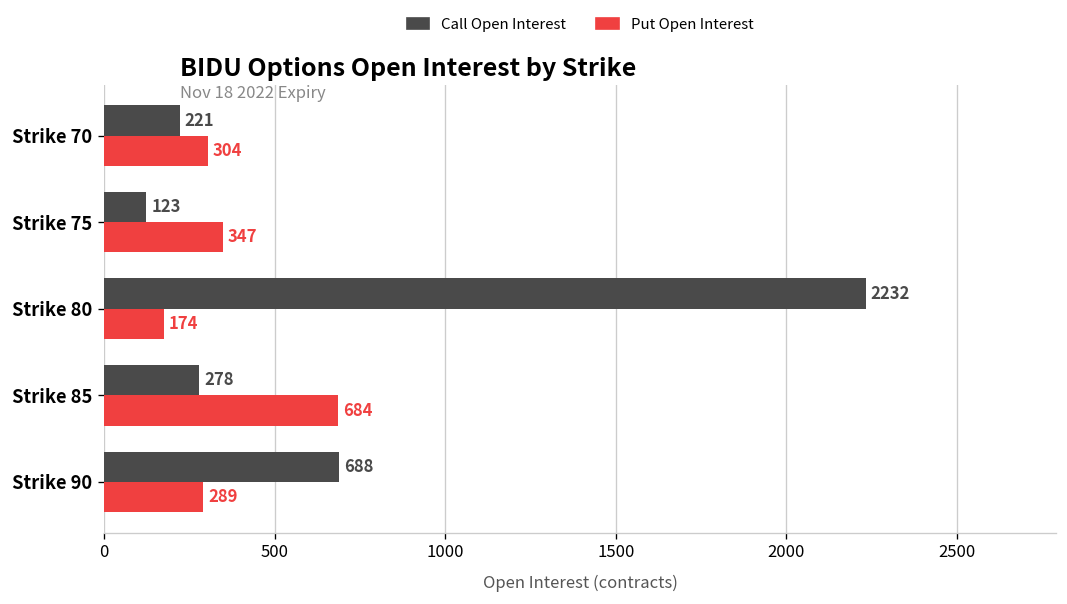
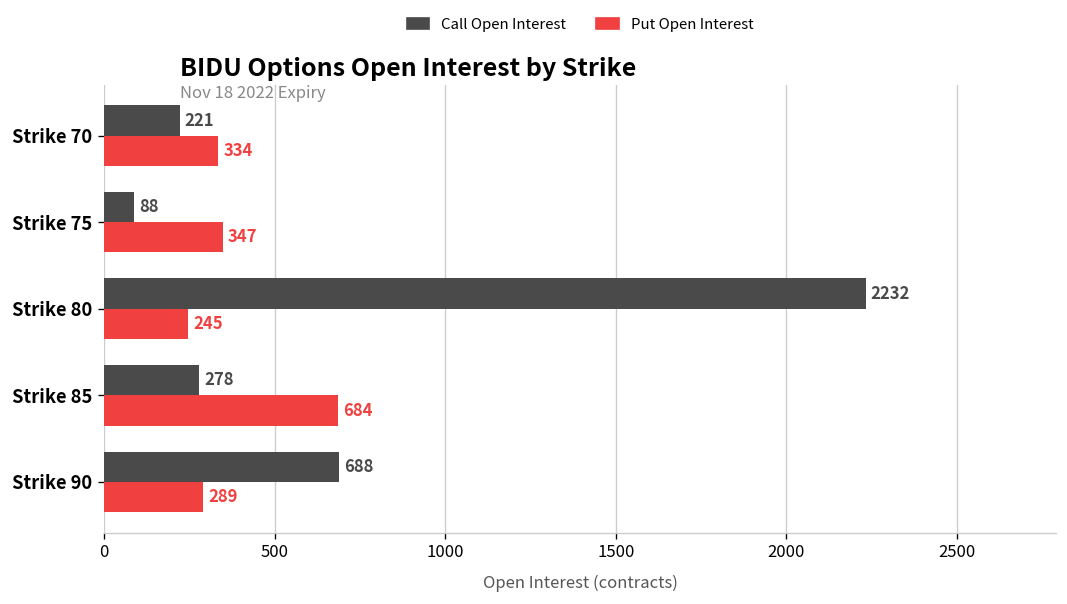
  {
    "Call Open Interest": {
      "Strike 70": 221,
-     "Strike 75": 123,
+     "Strike 75": 88,
      "Strike 80": 2232,
      "Strike 85": 278,
      "Strike 90": 688
    },
    "Put Open Interest": {
-     "Strike 70": 304,
+     "Strike 70": 334,
      "Strike 75": 347,
-     "Strike 80": 174,
+     "Strike 80": 245,
      "Strike 85": 684,
      "Strike 90": 289
    }
  }
